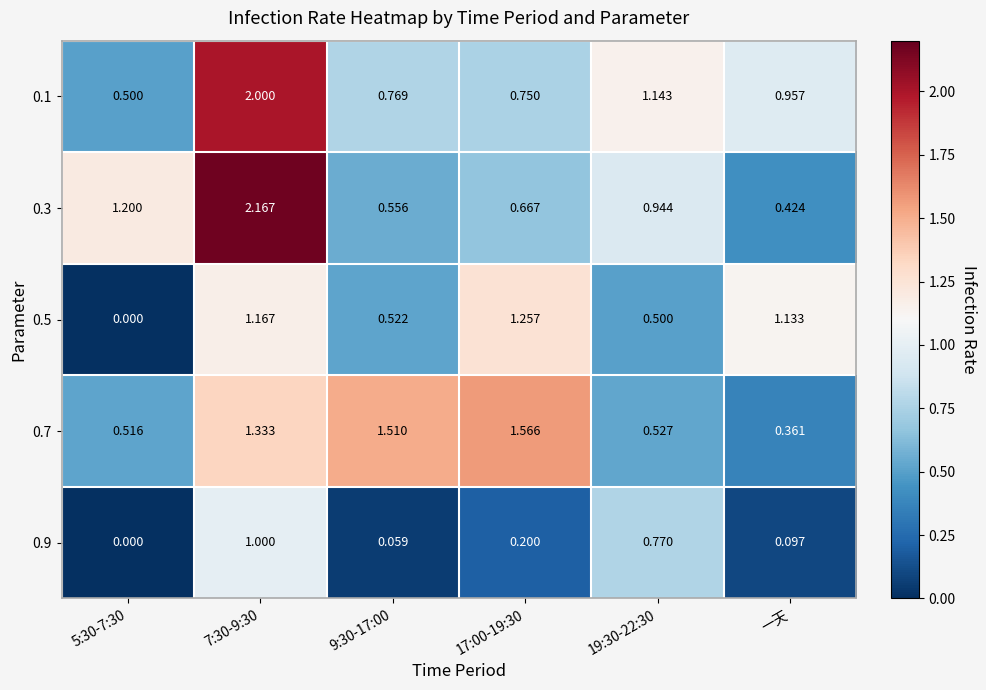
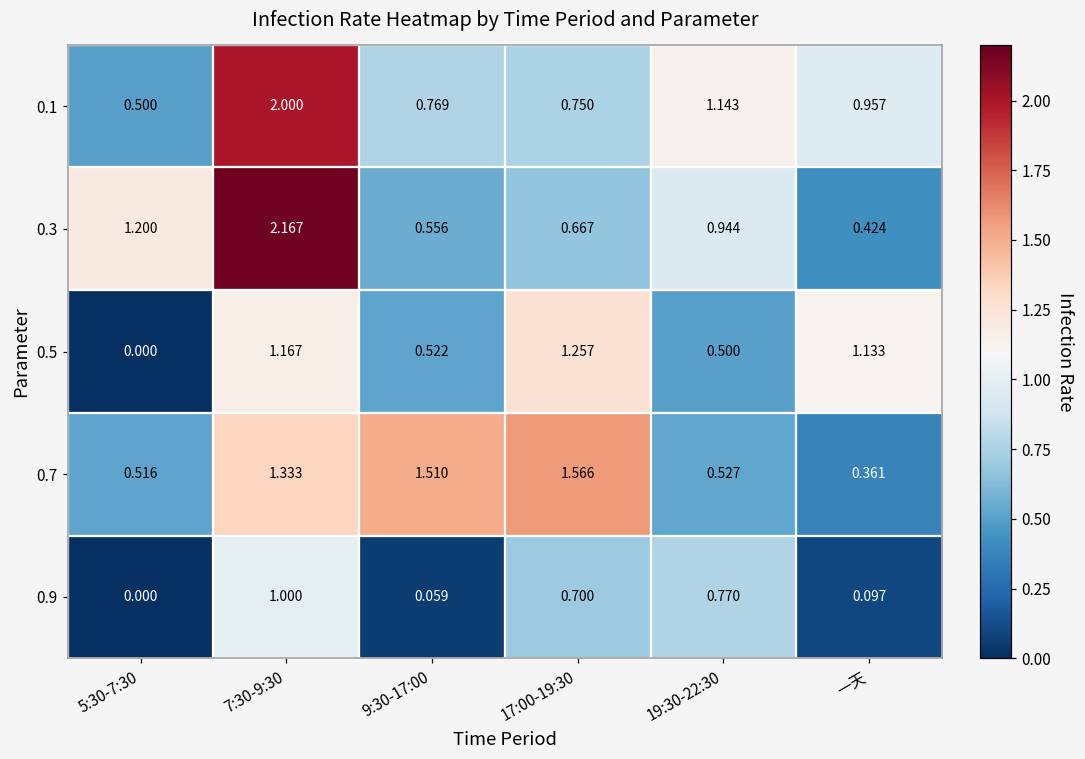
  {
    "0.1": {
      "5:30-7:30": 0.500,
      "7:30-9:30": 2.000,
      "9:30-17:00": 0.769,
      "17:00-19:30": 0.750,
      "19:30-22:30": 1.143,
      "一天": 0.957
    },
    "0.3": {
      "5:30-7:30": 1.200,
      "7:30-9:30": 2.167,
      "9:30-17:00": 0.556,
      "17:00-19:30": 0.667,
      "19:30-22:30": 0.944,
      "一天": 0.424
    },
    "0.5": {
      "5:30-7:30": 0.000,
      "7:30-9:30": 1.167,
      "9:30-17:00": 0.522,
      "17:00-19:30": 1.257,
      "19:30-22:30": 0.500,
      "一天": 1.133
    },
    "0.7": {
      "5:30-7:30": 0.516,
      "7:30-9:30": 1.333,
      "9:30-17:00": 1.510,
      "17:00-19:30": 1.566,
      "19:30-22:30": 0.527,
      "一天": 0.361
    },
    "0.9": {
      "5:30-7:30": 0.000,
      "7:30-9:30": 1.000,
      "9:30-17:00": 0.059,
-     "17:00-19:30": 0.200,
+     "17:00-19:30": 0.700,
      "19:30-22:30": 0.770,
      "一天": 0.097
    }
  }
